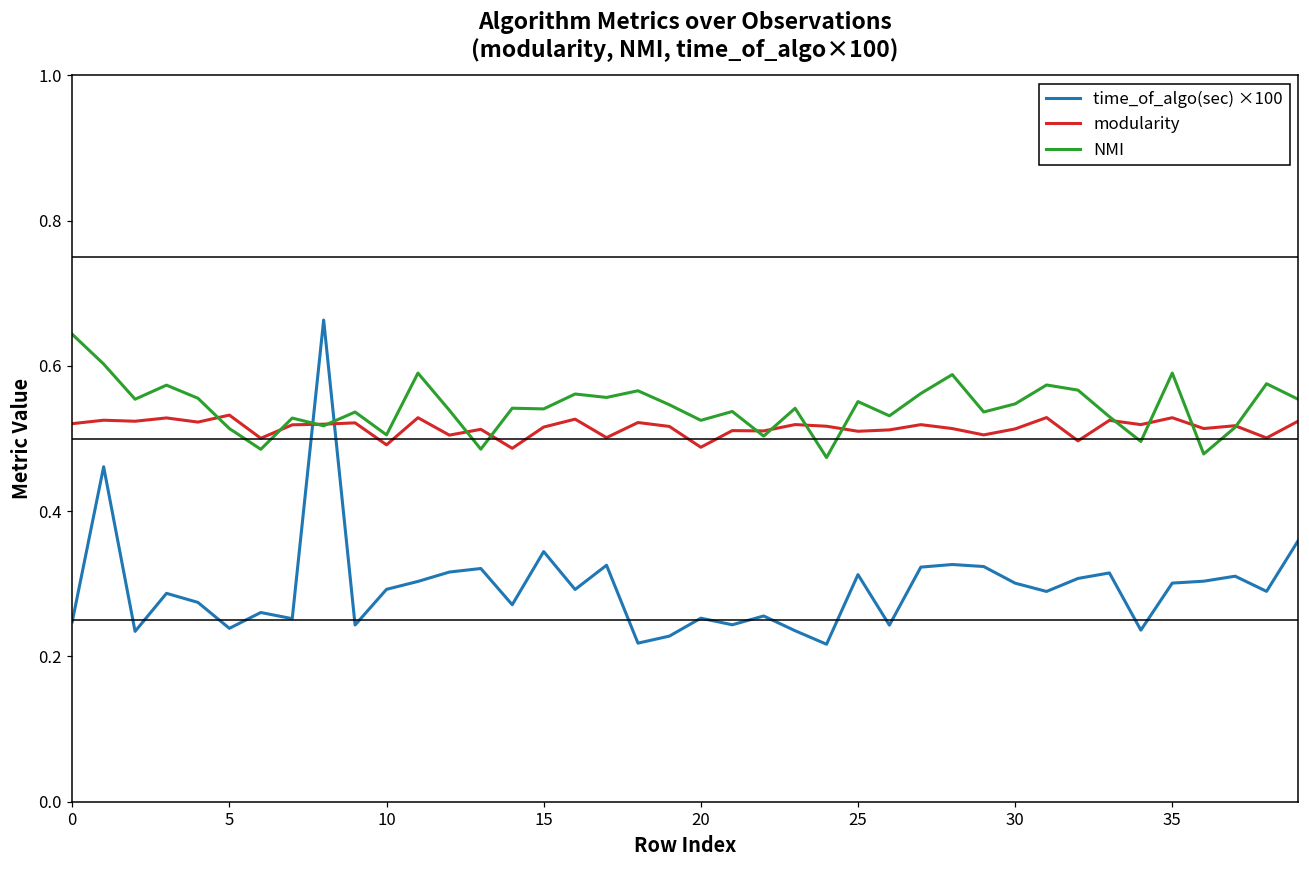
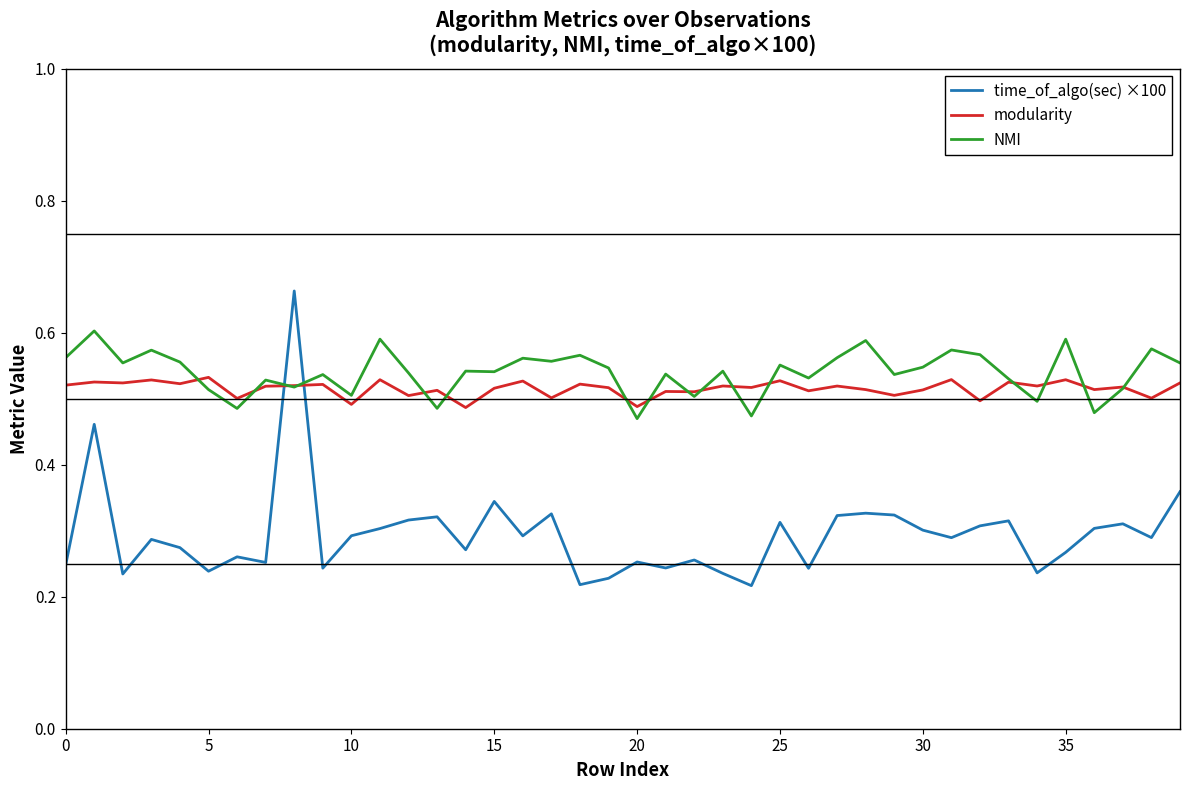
  {
    "time_of_algo(sec) ×100": {
      "0": 0.25,
      "5": 0.24,
      "10": 0.29,
      "15": 0.34,
      "20": 0.25,
      "25": 0.31,
      "30": 0.30,
-     "35": 0.30
+     "35": 0.27
    },
    "modularity": {
      "0": 0.52,
      "5": 0.53,
      "10": 0.49,
      "15": 0.52,
      "20": 0.49,
-     "25": 0.51,
+     "25": 0.53,
      "30": 0.51,
      "35": 0.53
    },
    "NMI": {
-     "0": 0.64,
+     "0": 0.56,
      "5": 0.51,
      "10": 0.50,
      "15": 0.54,
-     "20": 0.53,
+     "20": 0.47,
      "25": 0.55,
      "30": 0.55,
      "35": 0.59
    }
  }
